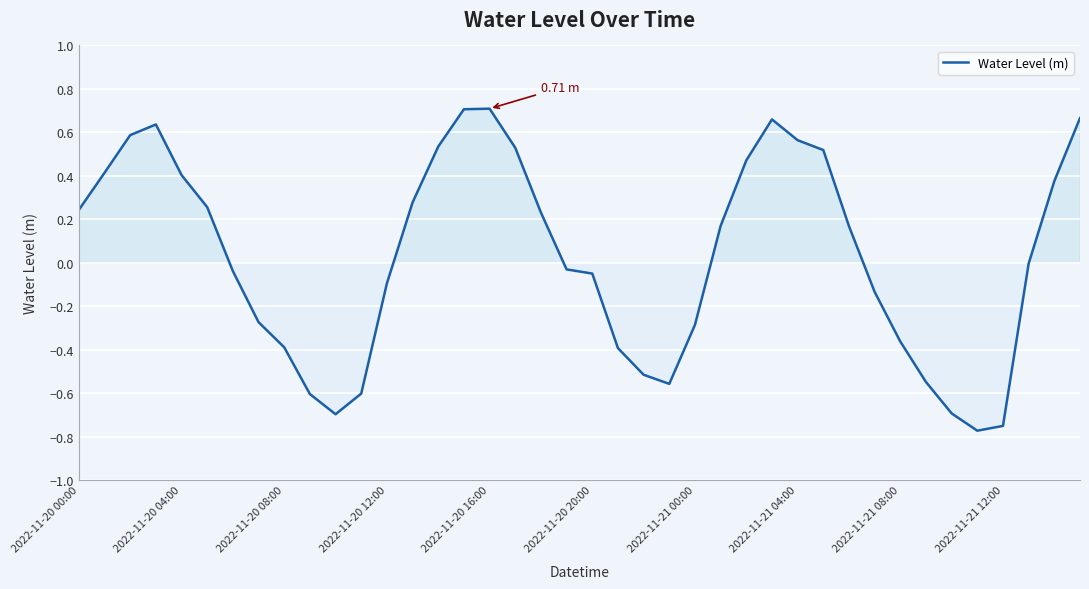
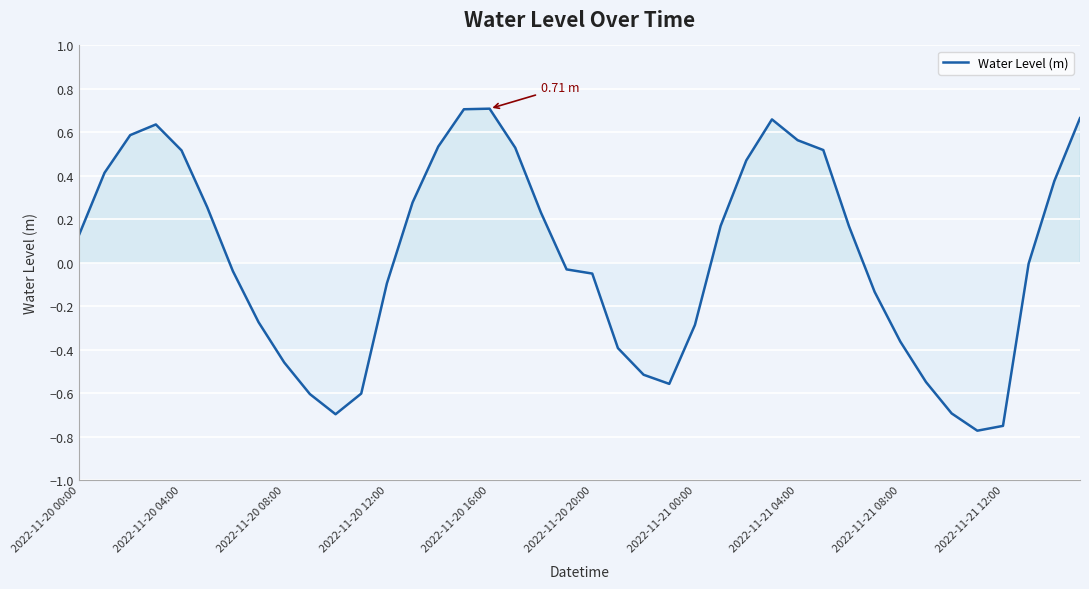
  {
-   "2022-11-20 00:00": 0.24,
-   "2022-11-20 04:00": 0.40,
-   "2022-11-20 08:00": -0.39,
+   "2022-11-20 00:00": 0.13,
+   "2022-11-20 04:00": 0.52,
+   "2022-11-20 08:00": -0.46,
    "2022-11-20 12:00": -0.09,
    "2022-11-20 20:00": -0.05,
    "2022-11-21 00:00": -0.29,
    "2022-11-21 04:00": 0.56,
    "2022-11-21 08:00": -0.36,
    "2022-11-21 12:00": -0.75
  }
